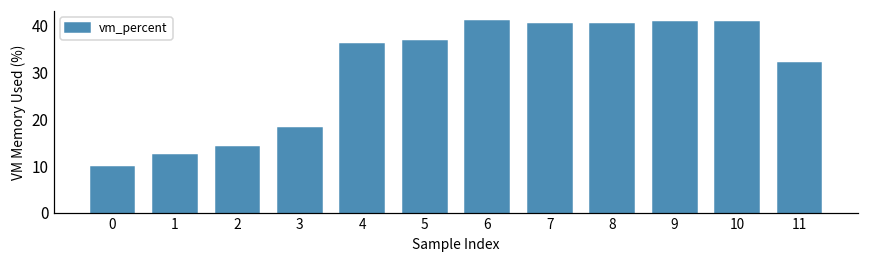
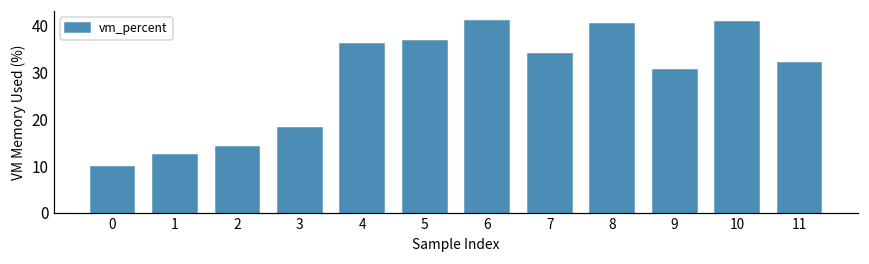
  {
    "0": 10,
    "1": 12,
    "2": 14,
    "3": 18,
    "4": 36,
    "5": 37,
    "6": 41,
-   "7": 40,
+   "7": 34,
    "8": 40,
-   "9": 41,
+   "9": 30,
    "10": 41,
    "11": 32
  }
